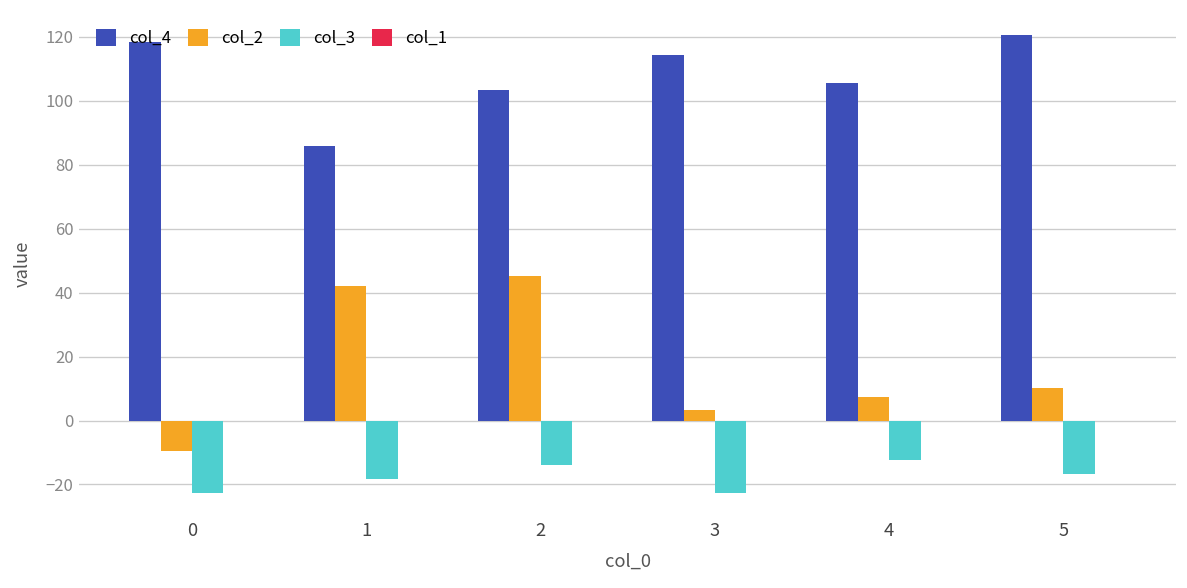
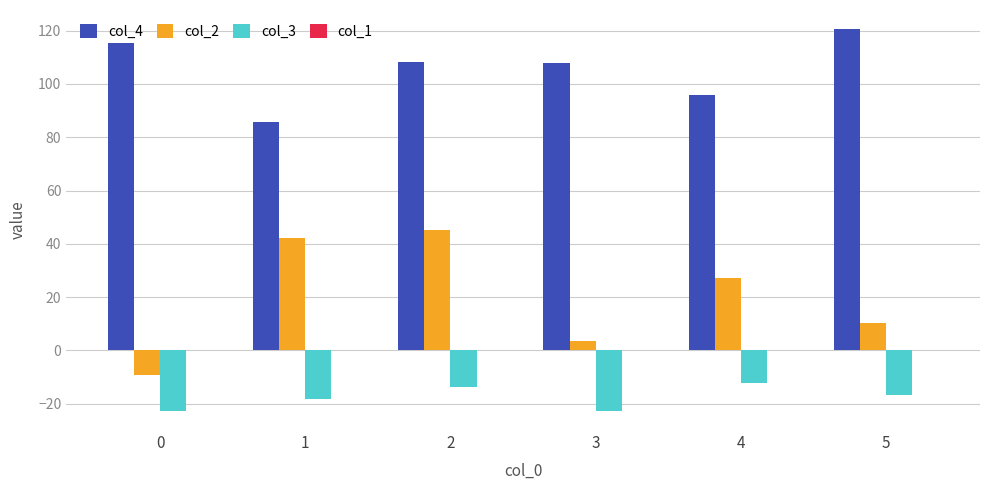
  {
    "col_4": {
-     "0": 118,
+     "0": 115,
      "1": 86,
-     "2": 103,
-     "3": 114,
-     "4": 106,
+     "2": 108,
+     "3": 108,
+     "4": 96,
      "5": 121
    },
    "col_2": {
      "0": -9,
      "1": 42,
      "2": 45,
      "3": 3,
-     "4": 8,
+     "4": 27,
      "5": 10
    },
    "col_3": {
      "0": -23,
      "1": -18,
      "2": -14,
      "3": -23,
      "4": -12,
      "5": -17
    },
    "col_1": {
      "0": 0,
      "1": 0,
      "2": 0,
      "3": 0,
      "4": 0,
      "5": 0
    }
  }
